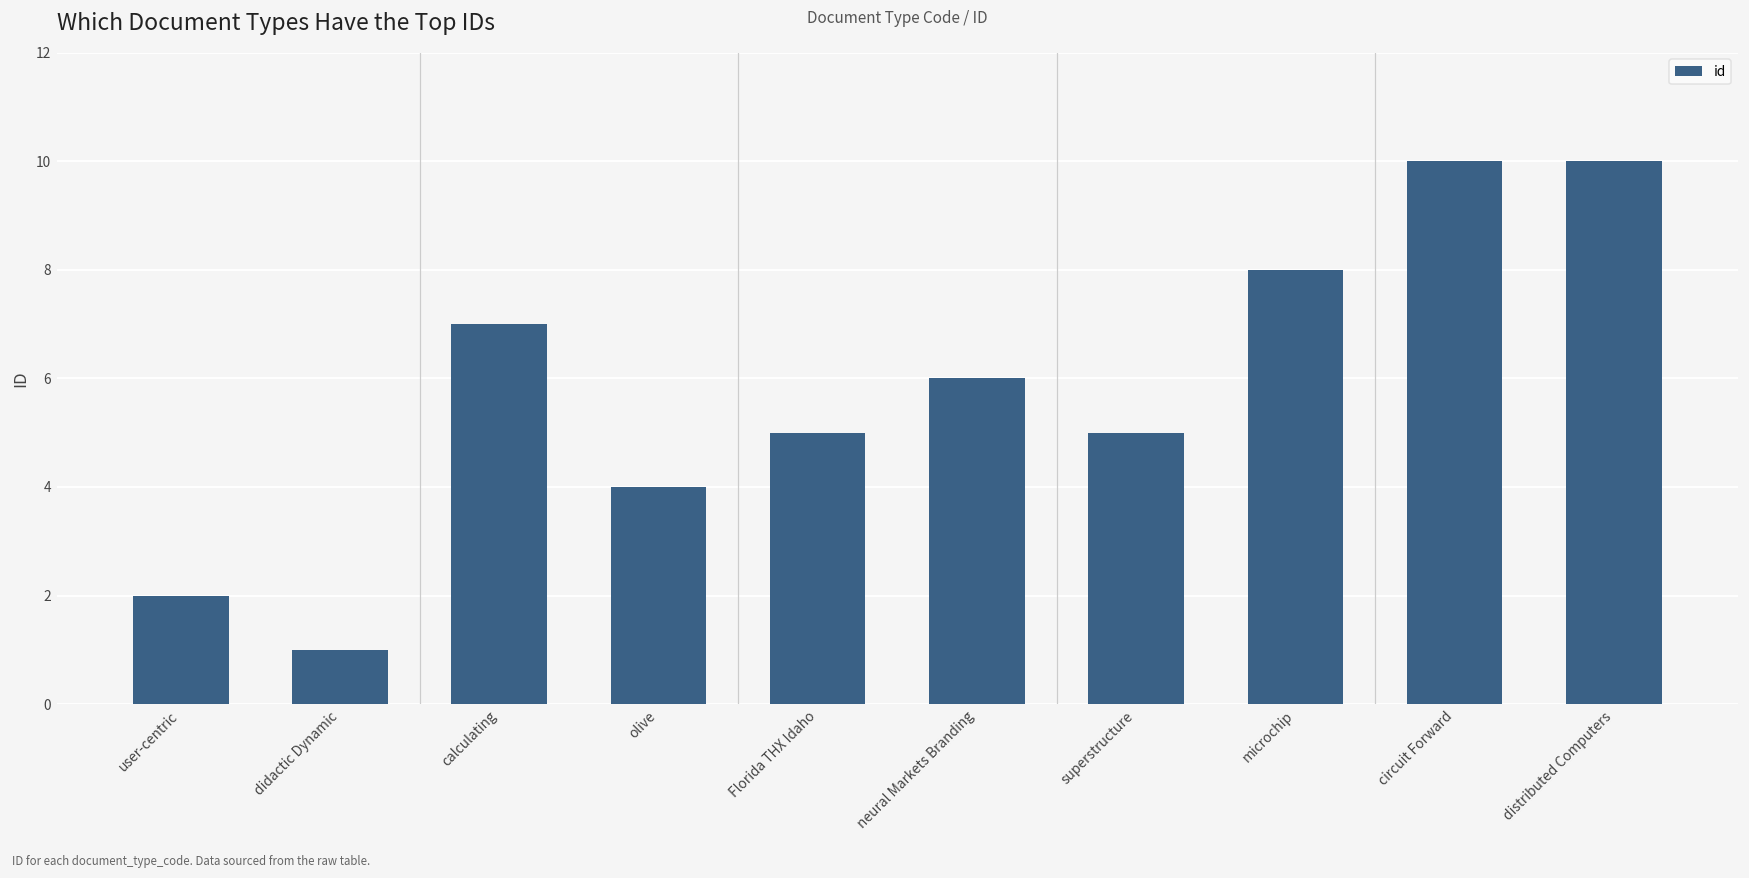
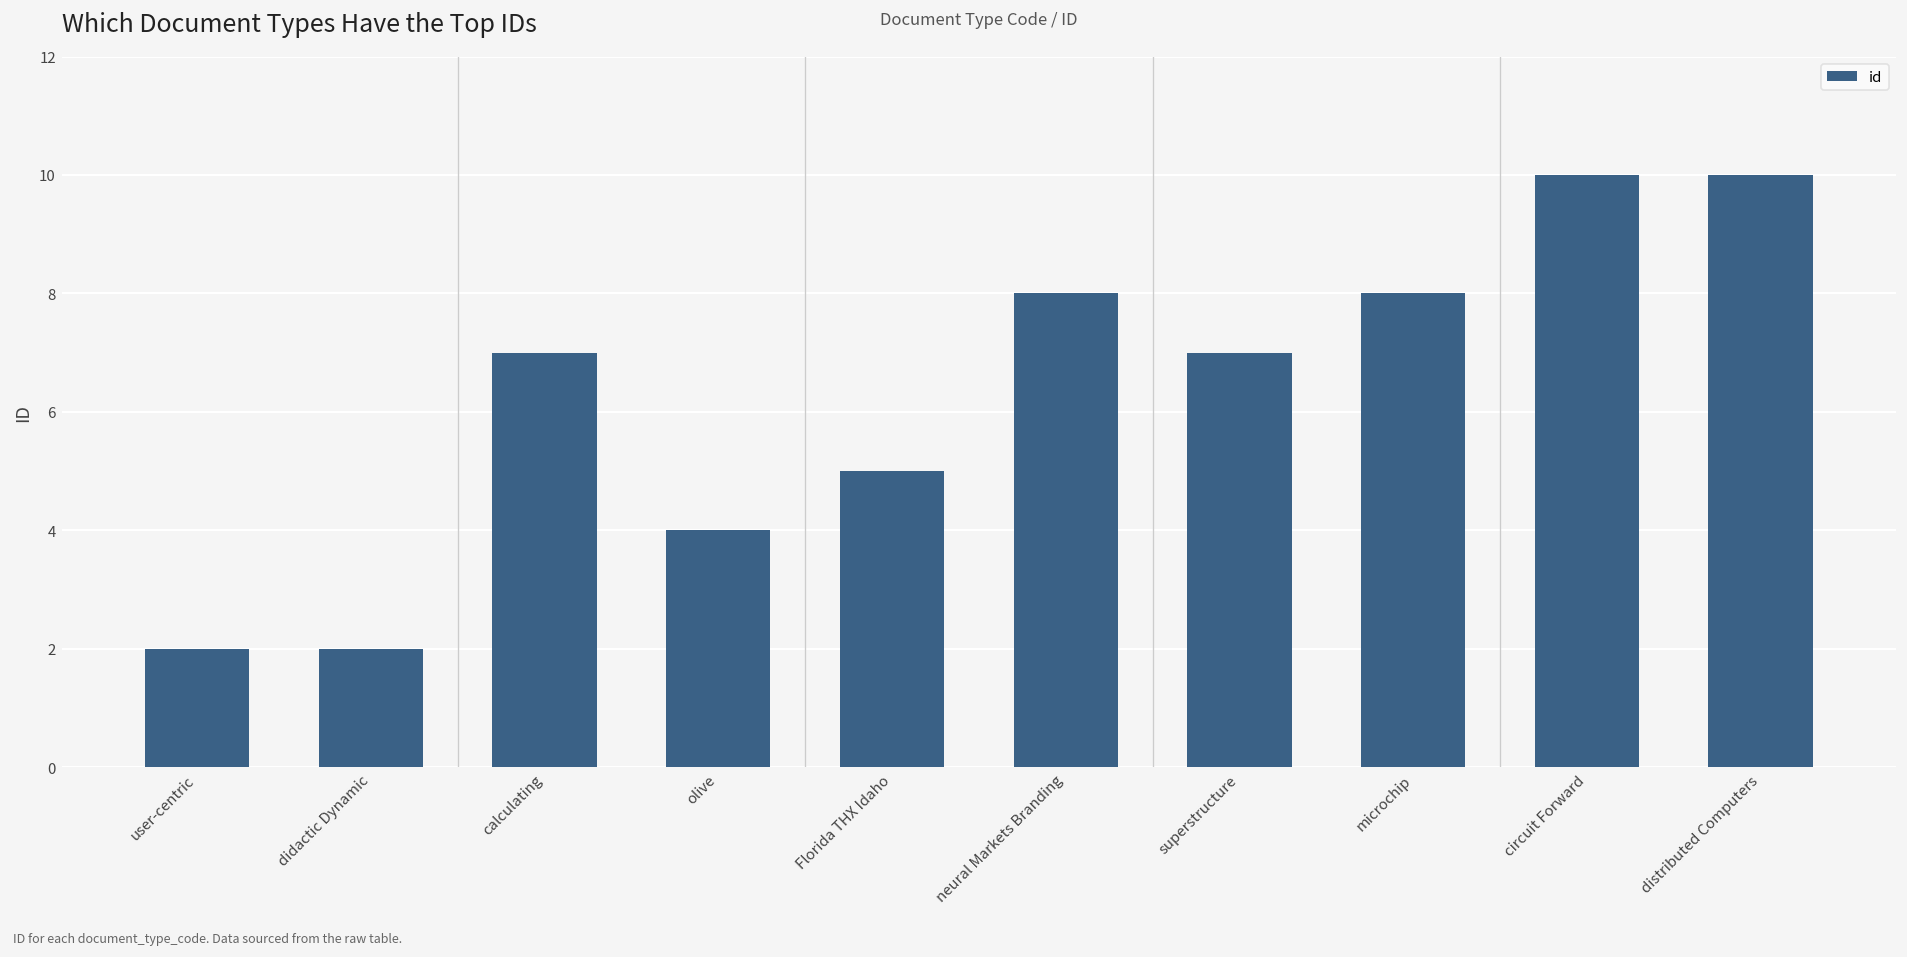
  {
    "user-centric": 2,
-   "didactic Dynamic": 1,
+   "didactic Dynamic": 2,
    "calculating": 7,
    "olive": 4,
    "Florida THX Idaho": 5,
-   "neural Markets Branding": 6,
-   "superstructure": 5,
+   "neural Markets Branding": 8,
+   "superstructure": 7,
    "microchip": 8,
    "circuit Forward": 10,
    "distributed Computers": 10
  }
